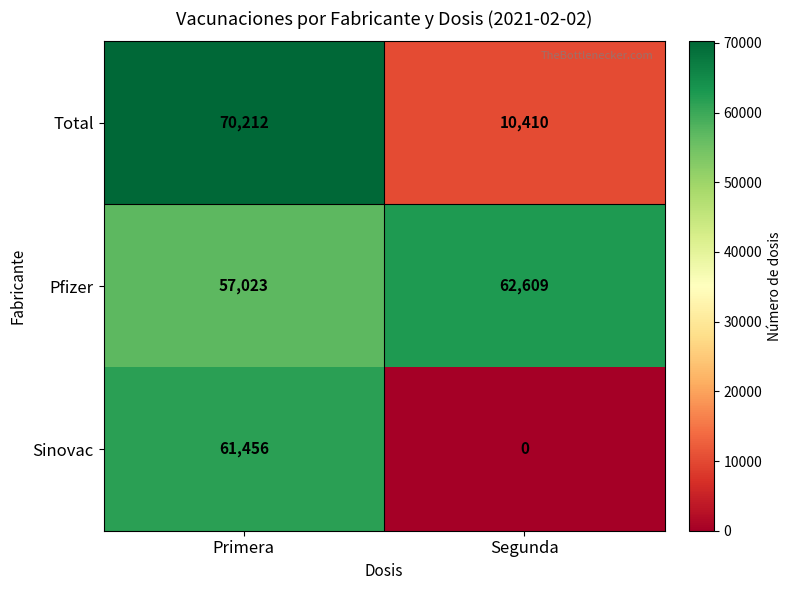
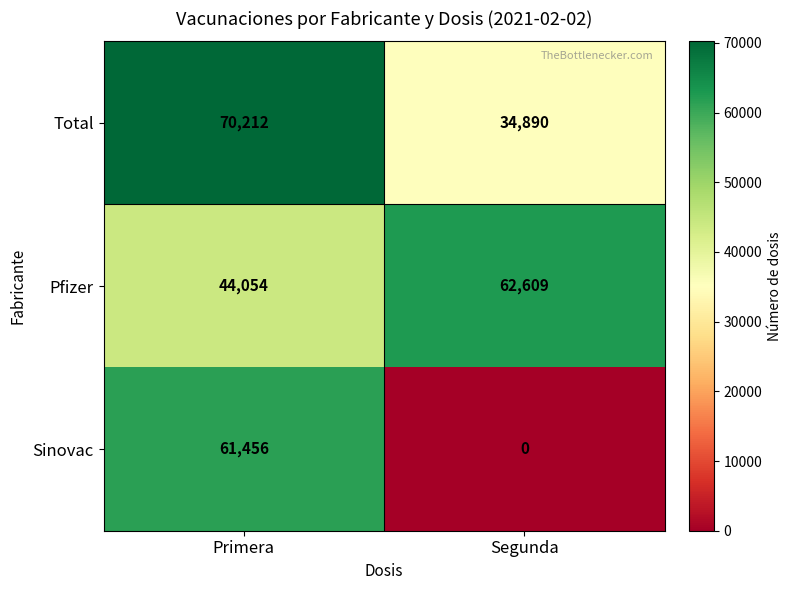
  {
    "Total": {
      "Primera": "70,212",
-     "Segunda": "10,410"
+     "Segunda": "34,890"
    },
    "Pfizer": {
-     "Primera": "57,023",
+     "Primera": "44,054",
      "Segunda": "62,609"
    },
    "Sinovac": {
      "Primera": "61,456",
      "Segunda": "0"
    }
  }
